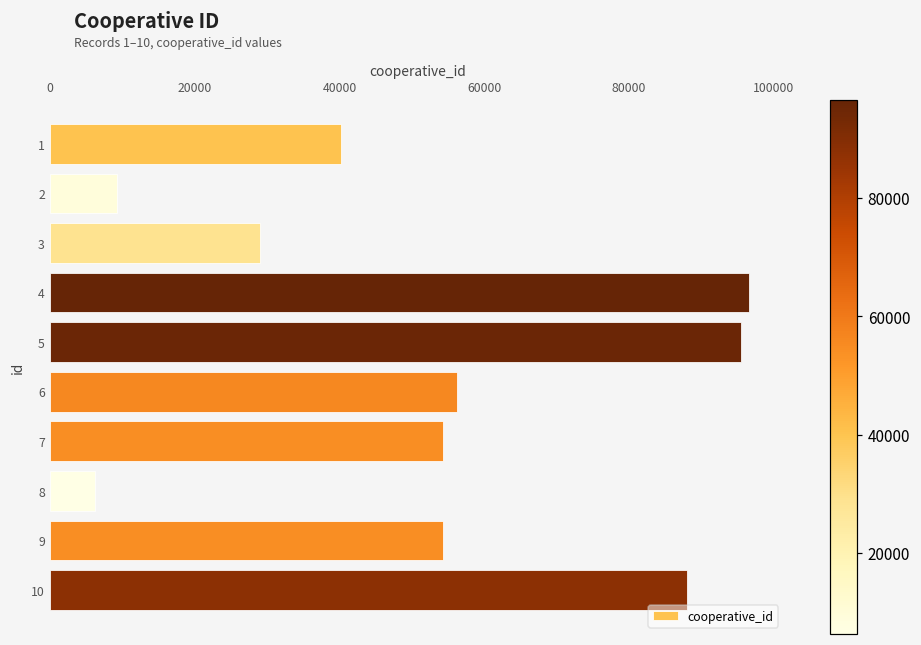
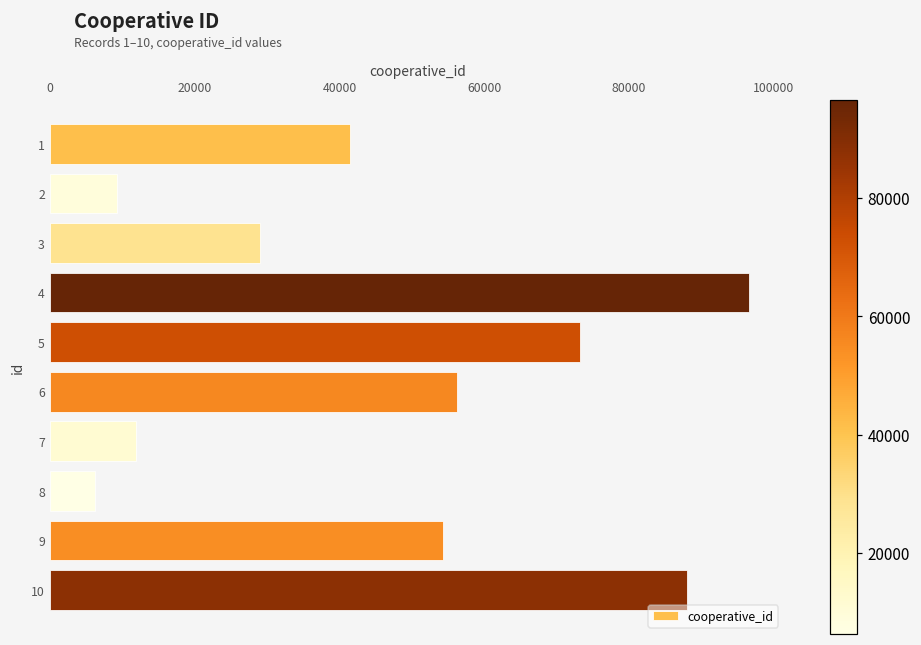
  {
-   "1": 40000,
+   "1": 41000,
    "2": 9000,
    "3": 29000,
    "4": 97000,
-   "5": 96000,
+   "5": 73000,
    "6": 56000,
-   "7": 54000,
+   "7": 12000,
    "8": 6000,
    "9": 54000,
    "10": 88000
  }
